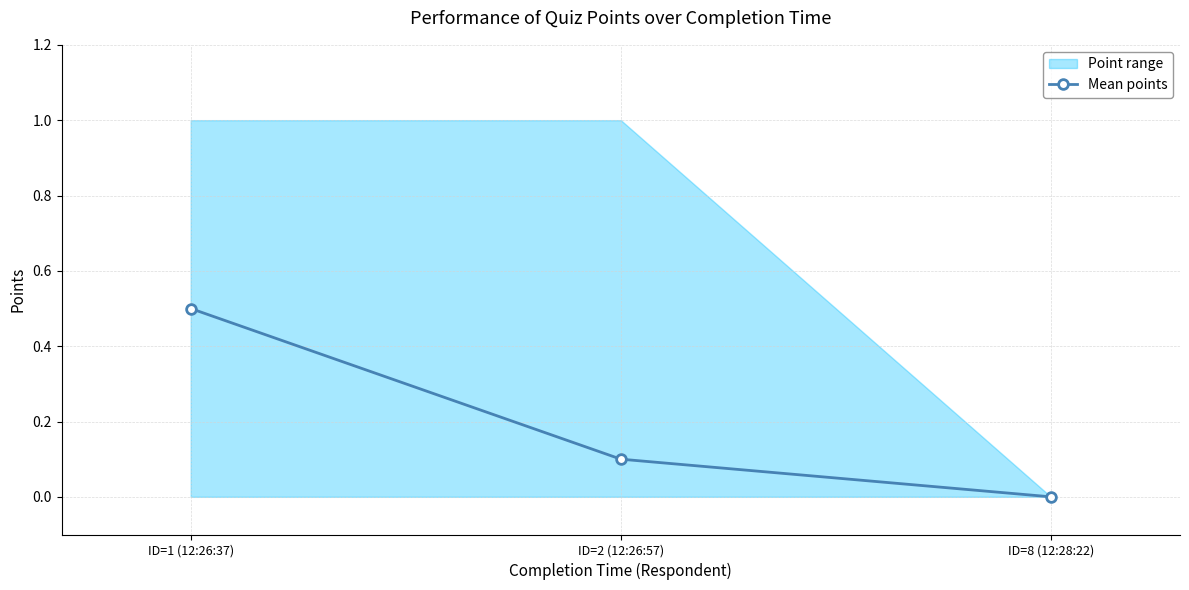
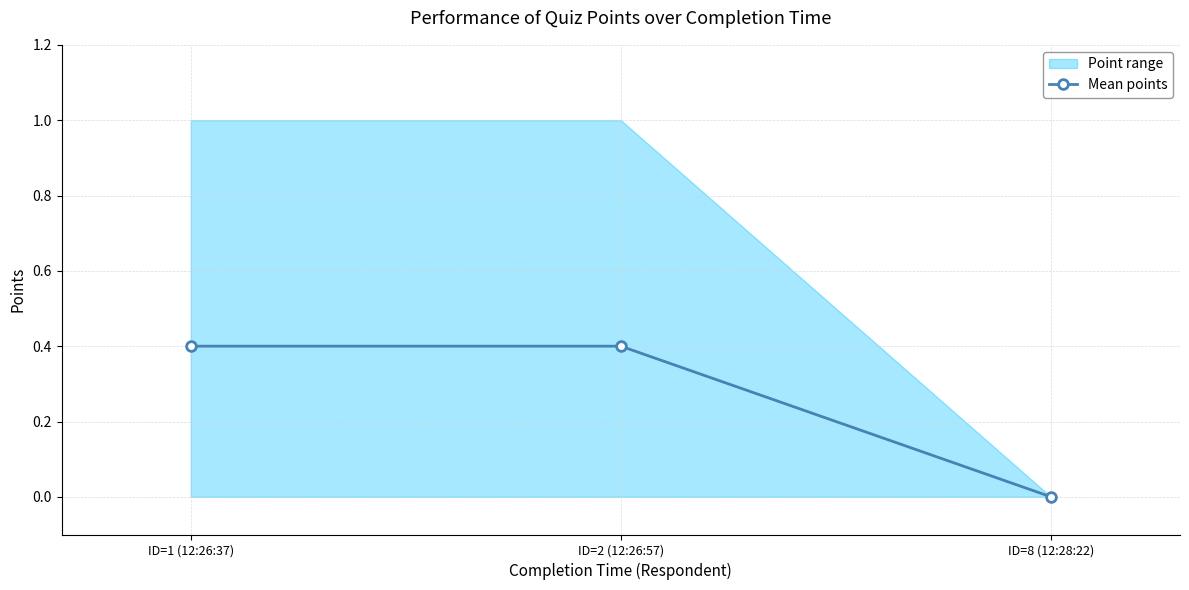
  {
    "Mean points": {
-     "ID=1 (12:26:37)": 0.5,
-     "ID=2 (12:26:57)": 0.1
+     "ID=1 (12:26:37)": 0.4,
+     "ID=2 (12:26:57)": 0.4
    },
    "Point range": {
      "ID=1 (12:26:37)": 1.0,
      "ID=2 (12:26:57)": 1.0
    }
  }
